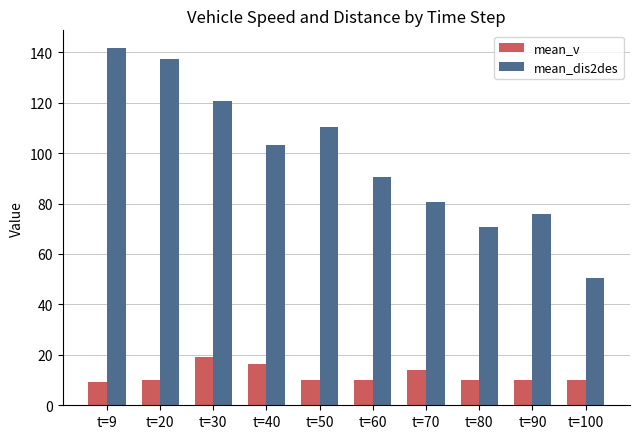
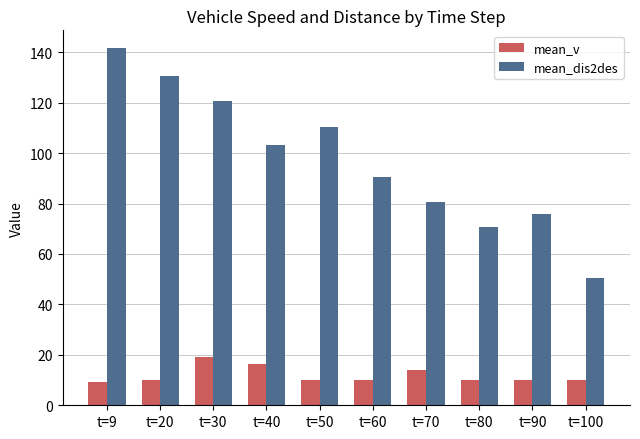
  {
    "mean_v": {
      "t=9": 9,
      "t=20": 10,
      "t=30": 19,
      "t=40": 17,
      "t=50": 10,
      "t=60": 10,
      "t=70": 14,
      "t=80": 10,
      "t=90": 10,
      "t=100": 10
    },
    "mean_dis2des": {
      "t=9": 142,
-     "t=20": 137,
+     "t=20": 131,
      "t=30": 121,
      "t=40": 103,
      "t=50": 110,
      "t=60": 91,
      "t=70": 81,
      "t=80": 71,
      "t=90": 76,
      "t=100": 51
    }
  }
